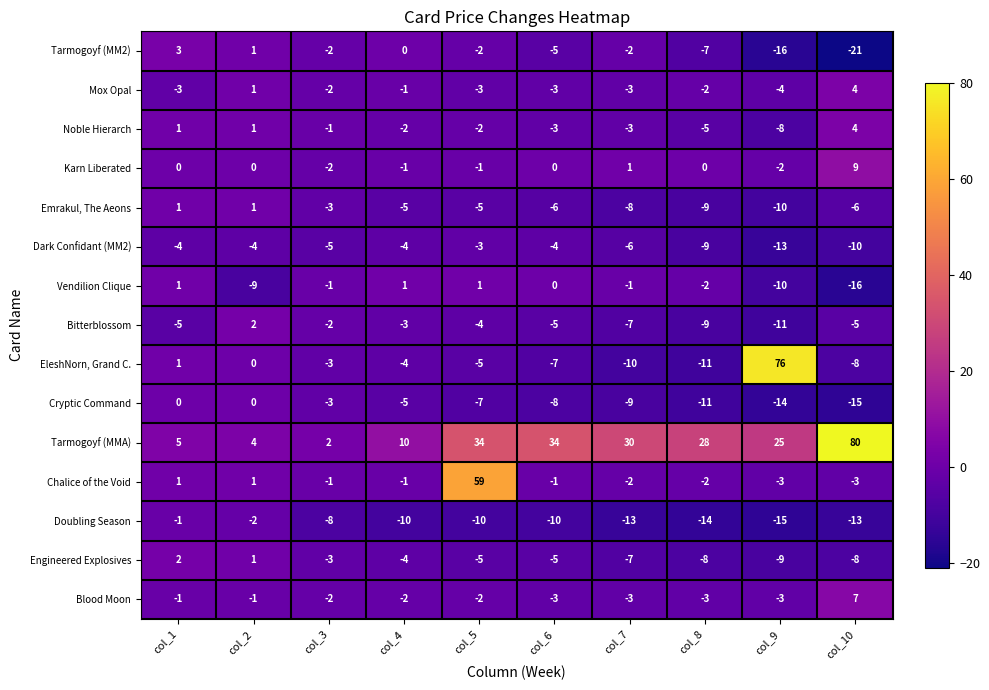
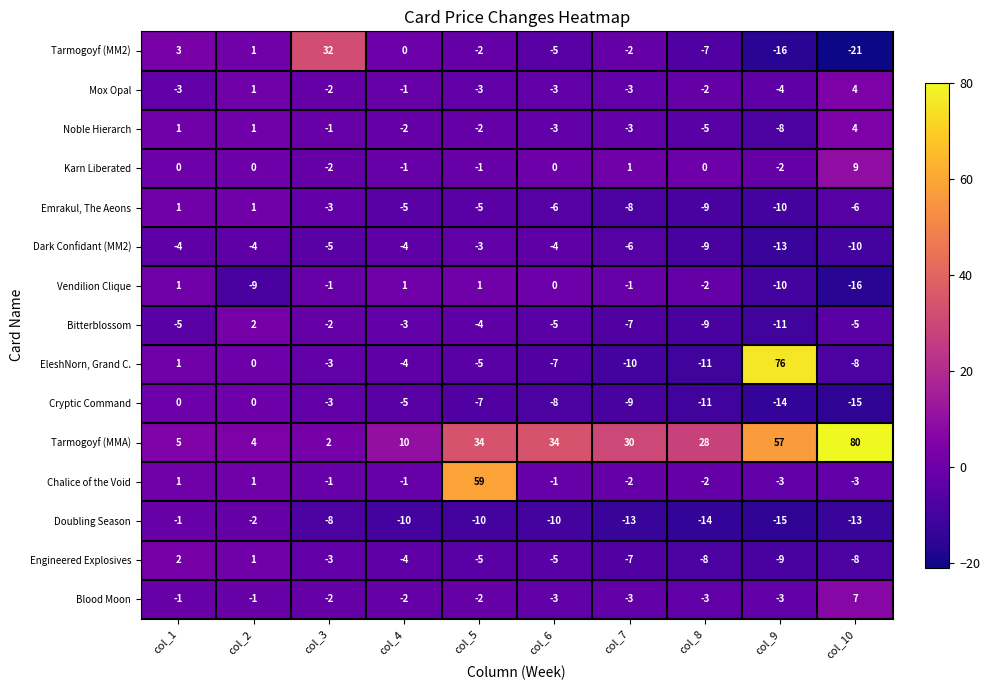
  {
    "Tarmogoyf (MM2)": {
      "col_1": 3,
      "col_2": 1,
-     "col_3": -2,
+     "col_3": 32,
      "col_4": 0,
      "col_5": -2,
      "col_6": -5,
      "col_7": -2,
      "col_8": -7,
      "col_9": -16,
      "col_10": -21
    },
    "Mox Opal": {
      "col_1": -3,
      "col_2": 1,
      "col_3": -2,
      "col_4": -1,
      "col_5": -3,
      "col_6": -3,
      "col_7": -3,
      "col_8": -2,
      "col_9": -4,
      "col_10": 4
    },
    "Noble Hierarch": {
      "col_1": 1,
      "col_2": 1,
      "col_3": -1,
      "col_4": -2,
      "col_5": -2,
      "col_6": -3,
      "col_7": -3,
      "col_8": -5,
      "col_9": -8,
      "col_10": 4
    },
    "Karn Liberated": {
      "col_1": 0,
      "col_2": 0,
      "col_3": -2,
      "col_4": -1,
      "col_5": -1,
      "col_6": 0,
      "col_7": 1,
      "col_8": 0,
      "col_9": -2,
      "col_10": 9
    },
    "Emrakul, The Aeons": {
      "col_1": 1,
      "col_2": 1,
      "col_3": -3,
      "col_4": -5,
      "col_5": -5,
      "col_6": -6,
      "col_7": -8,
      "col_8": -9,
      "col_9": -10,
      "col_10": -6
    },
    "Dark Confidant (MM2)": {
      "col_1": -4,
      "col_2": -4,
      "col_3": -5,
      "col_4": -4,
      "col_5": -3,
      "col_6": -4,
      "col_7": -6,
      "col_8": -9,
      "col_9": -13,
      "col_10": -10
    },
    "Vendilion Clique": {
      "col_1": 1,
      "col_2": -9,
      "col_3": -1,
      "col_4": 1,
      "col_5": 1,
      "col_6": 0,
      "col_7": -1,
      "col_8": -2,
      "col_9": -10,
      "col_10": -16
    },
    "Bitterblossom": {
      "col_1": -5,
      "col_2": 2,
      "col_3": -2,
      "col_4": -3,
      "col_5": -4,
      "col_6": -5,
      "col_7": -7,
      "col_8": -9,
      "col_9": -11,
      "col_10": -5
    },
    "EleshNorn, Grand C.": {
      "col_1": 1,
      "col_2": 0,
      "col_3": -3,
      "col_4": -4,
      "col_5": -5,
      "col_6": -7,
      "col_7": -10,
      "col_8": -11,
      "col_9": 76,
      "col_10": -8
    },
    "Cryptic Command": {
      "col_1": 0,
      "col_2": 0,
      "col_3": -3,
      "col_4": -5,
      "col_5": -7,
      "col_6": -8,
      "col_7": -9,
      "col_8": -11,
      "col_9": -14,
      "col_10": -15
    },
    "Tarmogoyf (MMA)": {
      "col_1": 5,
      "col_2": 4,
      "col_3": 2,
      "col_4": 10,
      "col_5": 34,
      "col_6": 34,
      "col_7": 30,
      "col_8": 28,
-     "col_9": 25,
+     "col_9": 57,
      "col_10": 80
    },
    "Chalice of the Void": {
      "col_1": 1,
      "col_2": 1,
      "col_3": -1,
      "col_4": -1,
      "col_5": 59,
      "col_6": -1,
      "col_7": -2,
      "col_8": -2,
      "col_9": -3,
      "col_10": -3
    },
    "Doubling Season": {
      "col_1": -1,
      "col_2": -2,
      "col_3": -8,
      "col_4": -10,
      "col_5": -10,
      "col_6": -10,
      "col_7": -13,
      "col_8": -14,
      "col_9": -15,
      "col_10": -13
    },
    "Engineered Explosives": {
      "col_1": 2,
      "col_2": 1,
      "col_3": -3,
      "col_4": -4,
      "col_5": -5,
      "col_6": -5,
      "col_7": -7,
      "col_8": -8,
      "col_9": -9,
      "col_10": -8
    },
    "Blood Moon": {
      "col_1": -1,
      "col_2": -1,
      "col_3": -2,
      "col_4": -2,
      "col_5": -2,
      "col_6": -3,
      "col_7": -3,
      "col_8": -3,
      "col_9": -3,
      "col_10": 7
    }
  }
